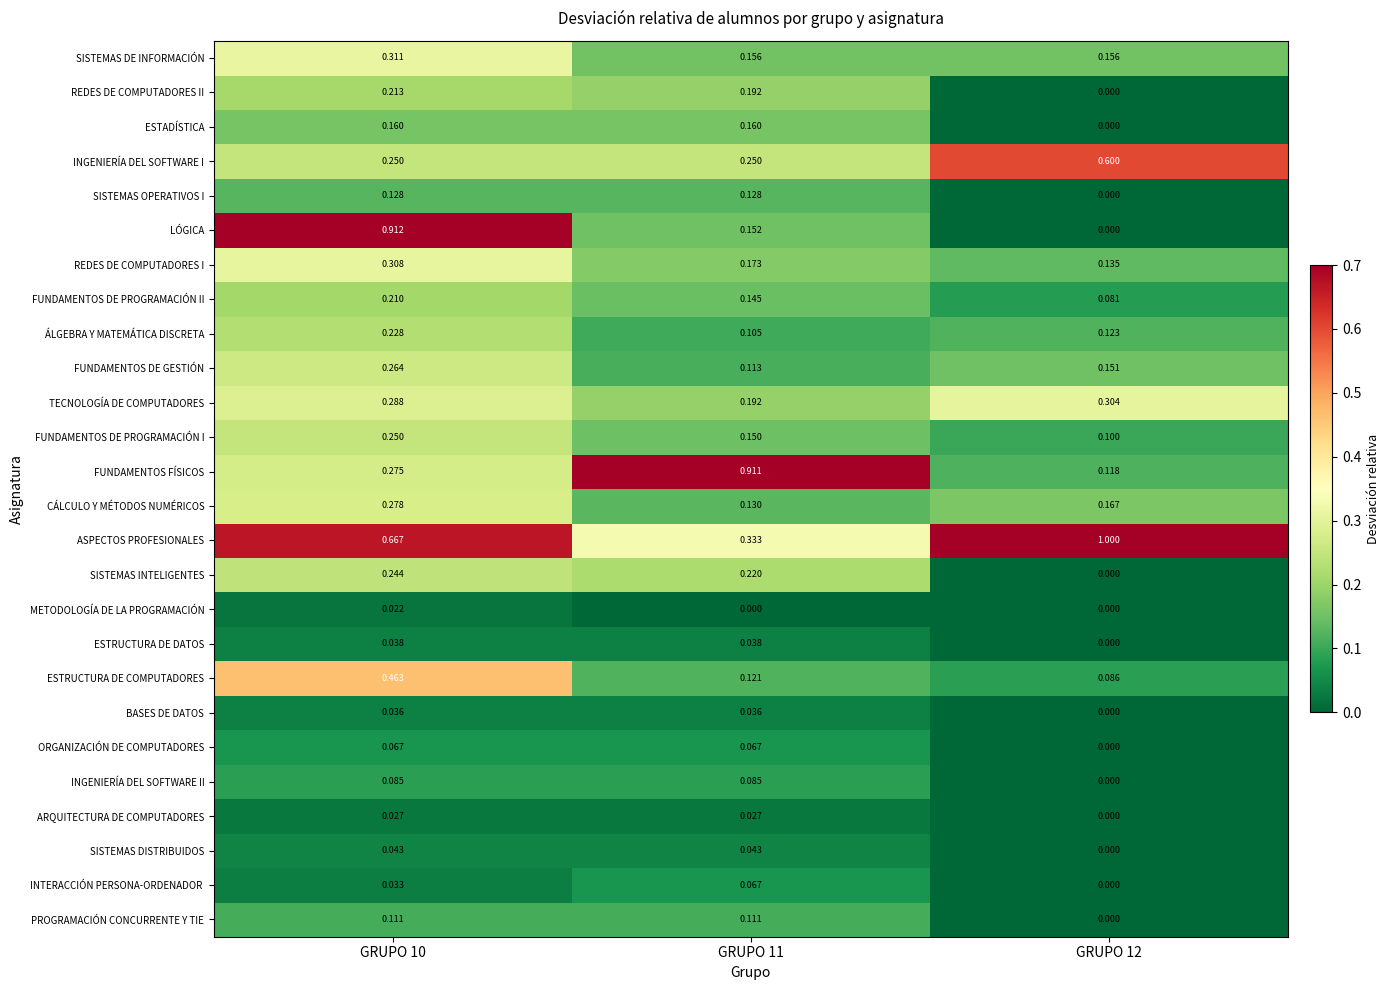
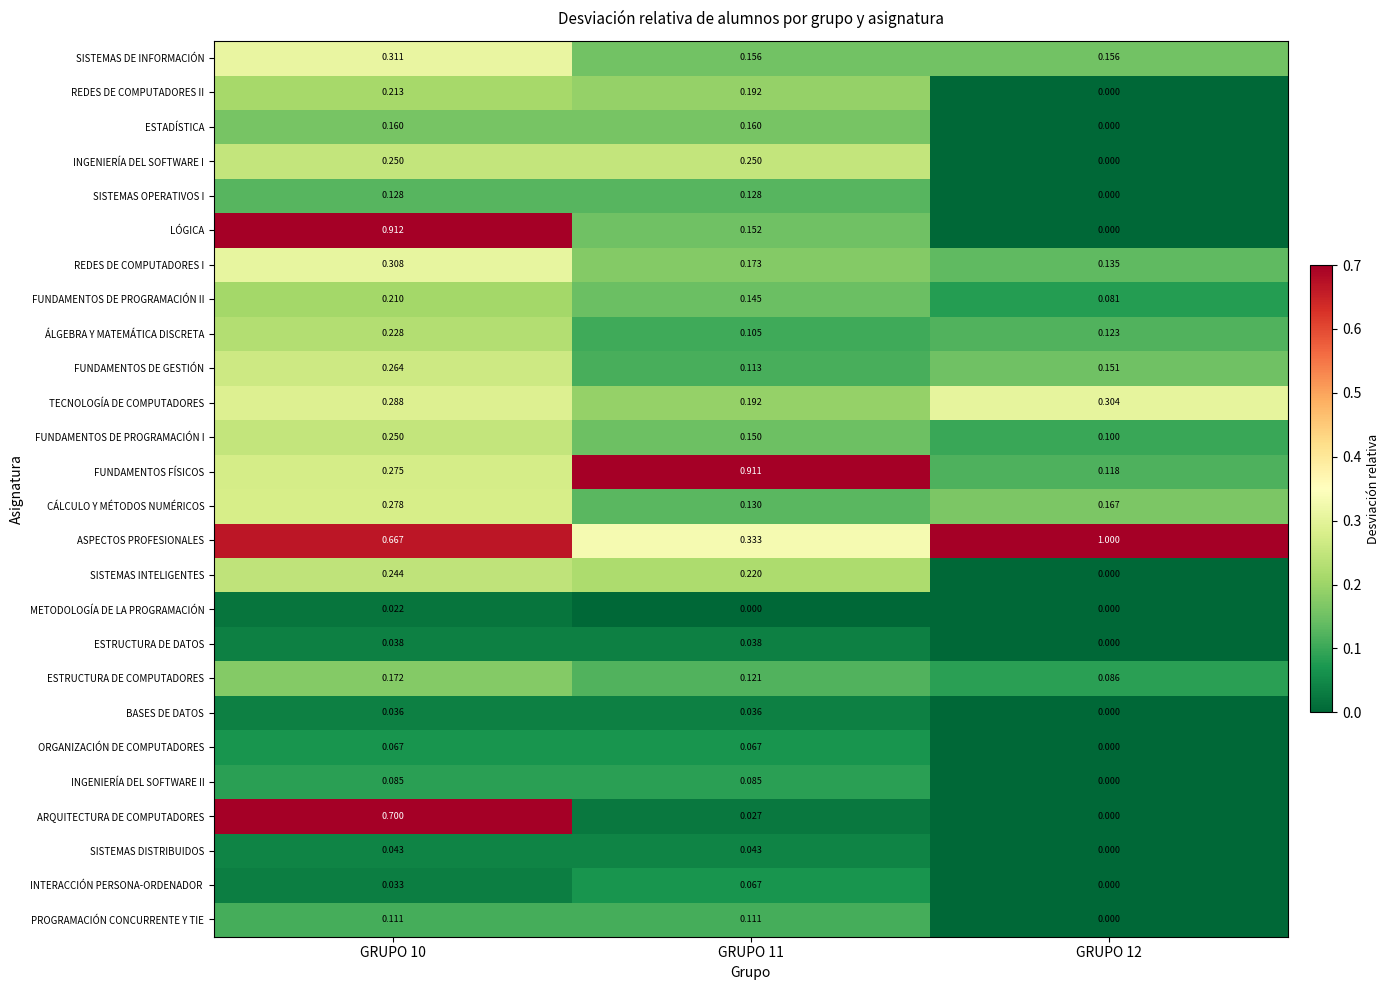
  {
    "SISTEMAS DE INFORMACIÓN": {
      "GRUPO 10": 0.311,
      "GRUPO 11": 0.156,
      "GRUPO 12": 0.156
    },
    "REDES DE COMPUTADORES II": {
      "GRUPO 10": 0.213,
      "GRUPO 11": 0.192,
      "GRUPO 12": 0.000
    },
    "ESTADÍSTICA": {
      "GRUPO 10": 0.160,
      "GRUPO 11": 0.160,
      "GRUPO 12": 0.000
    },
    "INGENIERÍA DEL SOFTWARE I": {
      "GRUPO 10": 0.250,
      "GRUPO 11": 0.250,
-     "GRUPO 12": 0.600
+     "GRUPO 12": 0.000
    },
    "SISTEMAS OPERATIVOS I": {
      "GRUPO 10": 0.128,
      "GRUPO 11": 0.128,
      "GRUPO 12": 0.000
    },
    "LÓGICA": {
      "GRUPO 10": 0.912,
      "GRUPO 11": 0.152,
      "GRUPO 12": 0.000
    },
    "REDES DE COMPUTADORES I": {
      "GRUPO 10": 0.308,
      "GRUPO 11": 0.173,
      "GRUPO 12": 0.135
    },
    "FUNDAMENTOS DE PROGRAMACIÓN II": {
      "GRUPO 10": 0.210,
      "GRUPO 11": 0.145,
      "GRUPO 12": 0.081
    },
    "ÁLGEBRA Y MATEMÁTICA DISCRETA": {
      "GRUPO 10": 0.228,
      "GRUPO 11": 0.105,
      "GRUPO 12": 0.123
    },
    "FUNDAMENTOS DE GESTIÓN": {
      "GRUPO 10": 0.264,
      "GRUPO 11": 0.113,
      "GRUPO 12": 0.151
    },
    "TECNOLOGÍA DE COMPUTADORES": {
      "GRUPO 10": 0.288,
      "GRUPO 11": 0.192,
      "GRUPO 12": 0.304
    },
    "FUNDAMENTOS DE PROGRAMACIÓN I": {
      "GRUPO 10": 0.250,
      "GRUPO 11": 0.150,
      "GRUPO 12": 0.100
    },
    "FUNDAMENTOS FÍSICOS": {
      "GRUPO 10": 0.275,
      "GRUPO 11": 0.911,
      "GRUPO 12": 0.118
    },
    "CÁLCULO Y MÉTODOS NUMÉRICOS": {
      "GRUPO 10": 0.278,
      "GRUPO 11": 0.130,
      "GRUPO 12": 0.167
    },
    "ASPECTOS PROFESIONALES": {
      "GRUPO 10": 0.667,
      "GRUPO 11": 0.333,
      "GRUPO 12": 1.000
    },
    "SISTEMAS INTELIGENTES": {
      "GRUPO 10": 0.244,
      "GRUPO 11": 0.220,
      "GRUPO 12": 0.000
    },
    "METODOLOGÍA DE LA PROGRAMACIÓN": {
      "GRUPO 10": 0.022,
      "GRUPO 11": 0.000,
      "GRUPO 12": 0.000
    },
    "ESTRUCTURA DE DATOS": {
      "GRUPO 10": 0.038,
      "GRUPO 11": 0.038,
      "GRUPO 12": 0.000
    },
    "ESTRUCTURA DE COMPUTADORES": {
-     "GRUPO 10": 0.463,
+     "GRUPO 10": 0.172,
      "GRUPO 11": 0.121,
      "GRUPO 12": 0.086
    },
    "BASES DE DATOS": {
      "GRUPO 10": 0.036,
      "GRUPO 11": 0.036,
      "GRUPO 12": 0.000
    },
    "ORGANIZACIÓN DE COMPUTADORES": {
      "GRUPO 10": 0.067,
      "GRUPO 11": 0.067,
      "GRUPO 12": 0.000
    },
    "INGENIERÍA DEL SOFTWARE II": {
      "GRUPO 10": 0.085,
      "GRUPO 11": 0.085,
      "GRUPO 12": 0.000
    },
    "ARQUITECTURA DE COMPUTADORES": {
-     "GRUPO 10": 0.027,
+     "GRUPO 10": 0.700,
      "GRUPO 11": 0.027,
      "GRUPO 12": 0.000
    },
    "SISTEMAS DISTRIBUIDOS": {
      "GRUPO 10": 0.043,
      "GRUPO 11": 0.043,
      "GRUPO 12": 0.000
    },
    "INTERACCIÓN PERSONA-ORDENADOR": {
      "GRUPO 10": 0.033,
      "GRUPO 11": 0.067,
      "GRUPO 12": 0.000
    },
    "PROGRAMACIÓN CONCURRENTE Y TIE": {
      "GRUPO 10": 0.111,
      "GRUPO 11": 0.111,
      "GRUPO 12": 0.000
    }
  }
